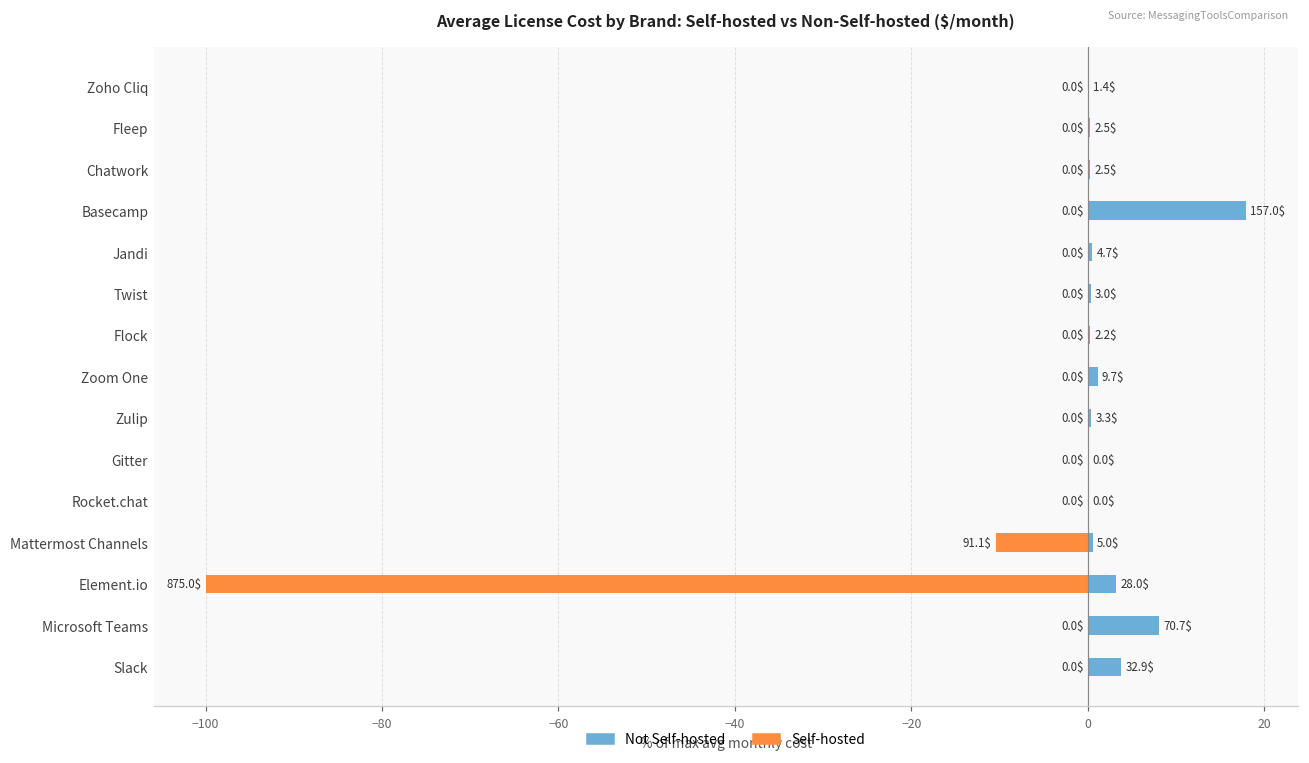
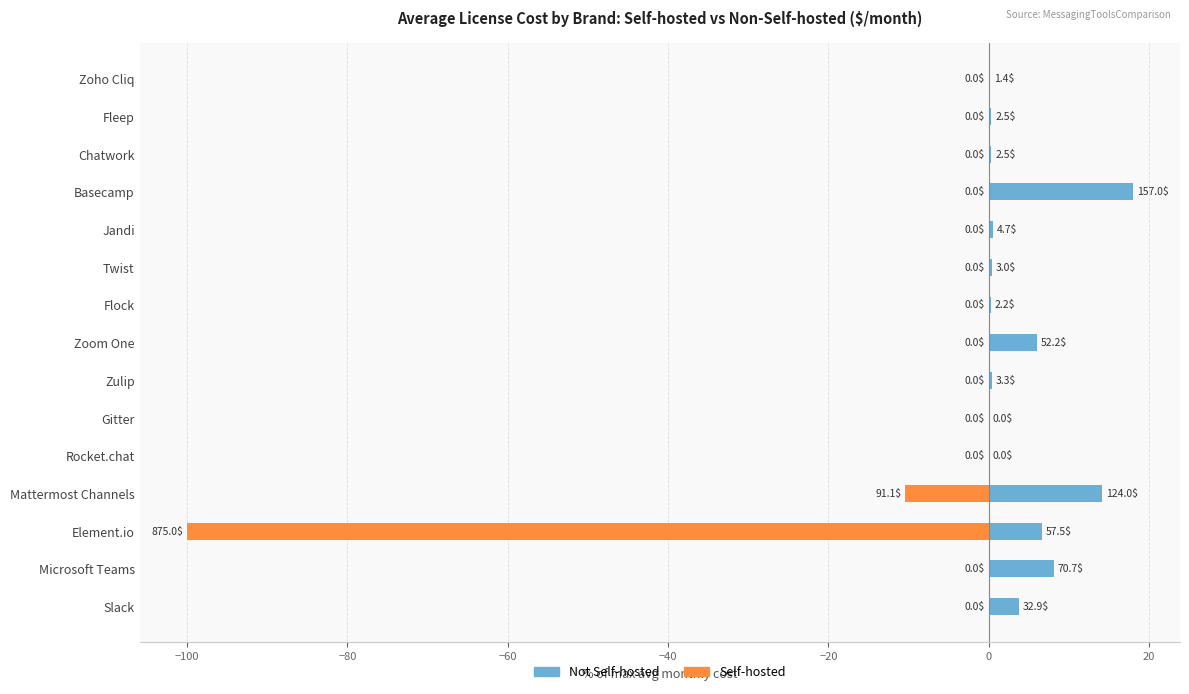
  {
    "Not Self-hosted": {
-     "Zoom One": "9.7$",
+     "Zoom One": "52.2$",
      "Gitter": "0.0$",
      "Rocket.chat": "0.0$",
-     "Mattermost Channels": "5.0$",
-     "Element.io": "28.0$"
+     "Mattermost Channels": "124.0$",
+     "Element.io": "57.5$"
    },
    "Self-hosted": {
      "Zoho Cliq": "0.0$",
      "Fleep": "0.0$",
      "Chatwork": "0.0$",
      "Basecamp": "0.0$",
      "Jandi": "0.0$",
      "Twist": "0.0$",
      "Flock": "0.0$",
      "Zoom One": "0.0$",
      "Zulip": "0.0$",
      "Gitter": "0.0$",
      "Rocket.chat": "0.0$",
      "Microsoft Teams": "0.0$",
      "Slack": "0.0$"
    }
  }
